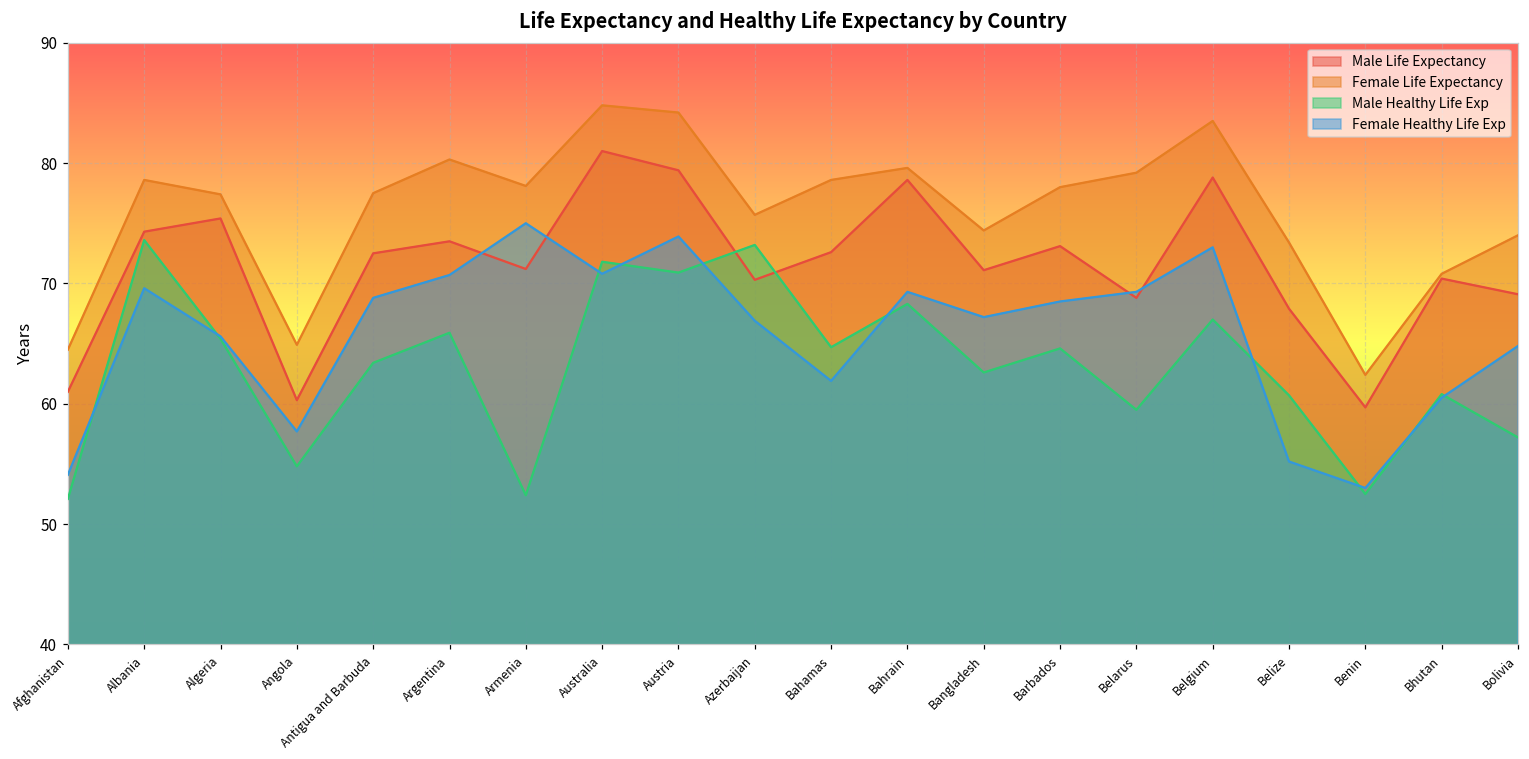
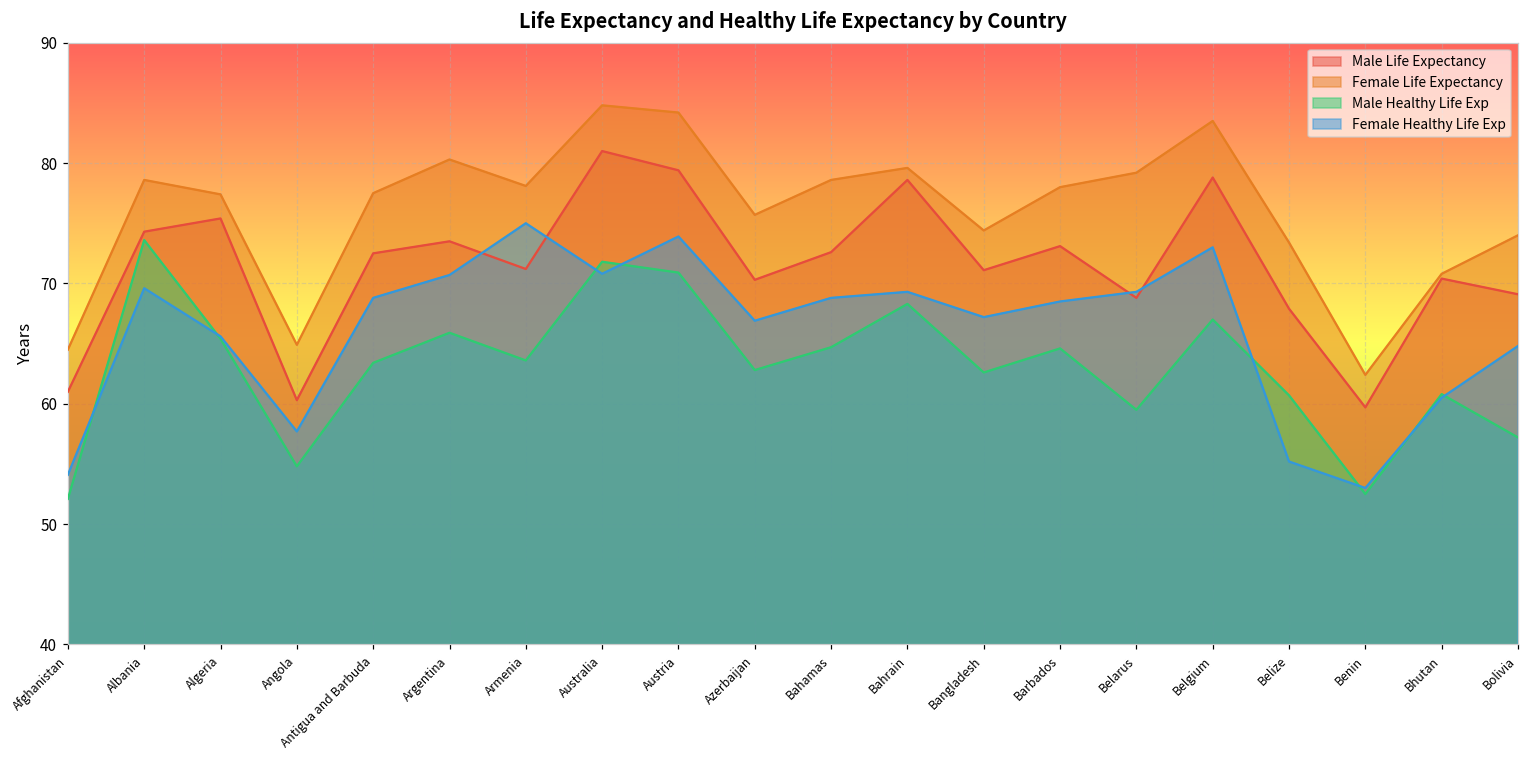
  {
    "Male Healthy Life Exp": {
      "Afghanistan": 52.1,
      "Albania": 73.6,
      "Angola": 54.8,
      "Antigua and Barbuda": 63.4,
      "Argentina": 65.9,
-     "Armenia": 52.4,
+     "Armenia": 63.6,
      "Australia": 71.8,
      "Austria": 70.9,
-     "Azerbaijan": 73.2,
+     "Azerbaijan": 62.8,
      "Bahamas": 64.7,
      "Bahrain": 68.3,
      "Bangladesh": 62.6,
      "Barbados": 64.6,
      "Belarus": 59.5,
      "Belgium": 67.0,
      "Belize": 60.7,
      "Benin": 52.5,
      "Bhutan": 60.8,
      "Bolivia": 57.2
    },
    "Female Healthy Life Exp": {
      "Afghanistan": 54.1,
      "Albania": 69.6,
      "Angola": 57.7,
      "Antigua and Barbuda": 68.8,
      "Argentina": 70.7,
      "Armenia": 75.0,
      "Australia": 70.8,
      "Austria": 73.9,
      "Azerbaijan": 66.9,
-     "Bahamas": 61.9,
+     "Bahamas": 68.8,
      "Bahrain": 69.3,
      "Bangladesh": 67.2,
      "Barbados": 68.5,
      "Belarus": 69.3,
      "Belgium": 73.0,
      "Belize": 55.2,
      "Benin": 53.0,
      "Bhutan": 60.5,
      "Bolivia": 64.8
    }
  }
